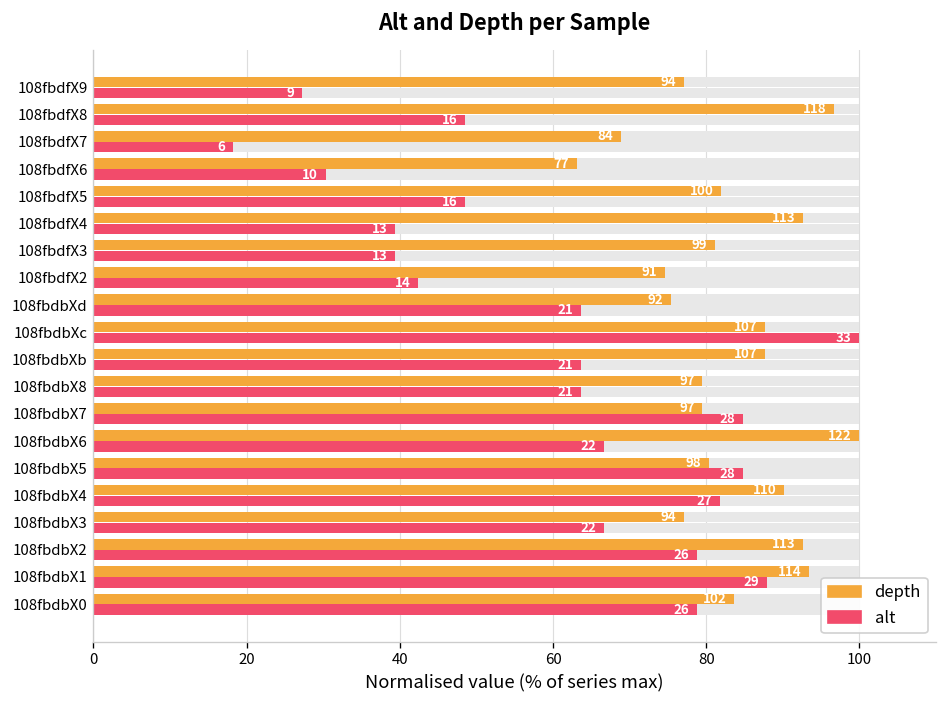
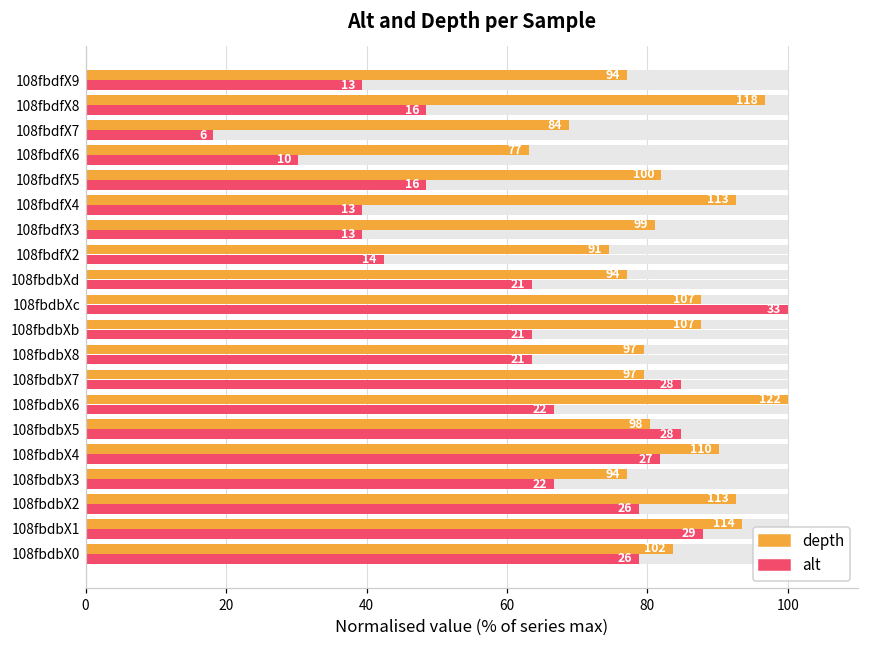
  {
    "depth": {
-     "108fbdbXd": 92
+     "108fbdbXd": 94
    },
    "alt": {
-     "108fbdfX9": 9
+     "108fbdfX9": 13
    }
  }
